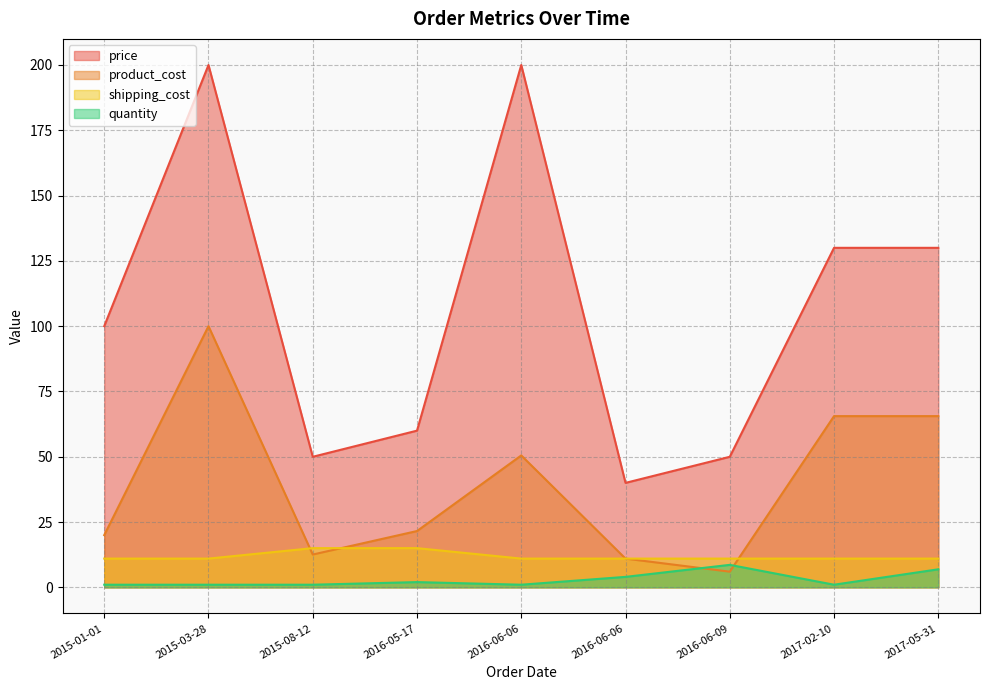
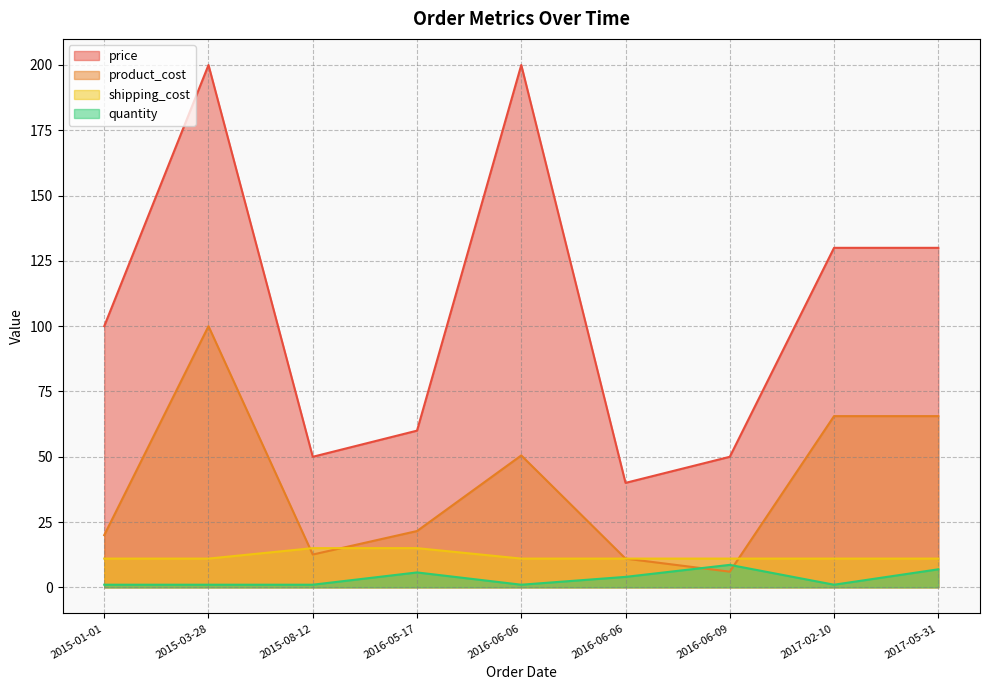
  {
    "quantity": {
      "2015-01-01": 1,
      "2015-03-28": 1,
      "2015-08-12": 1,
-     "2016-05-17": 2,
+     "2016-05-17": 6,
      "2016-06-09": 9,
      "2017-02-10": 1,
      "2017-05-31": 7
    }
  }
